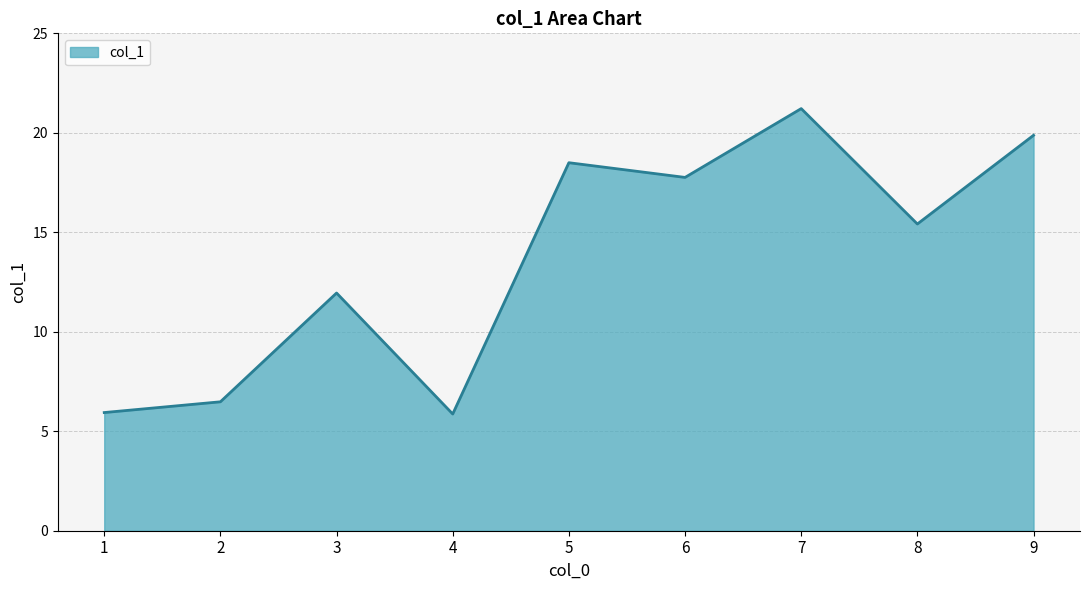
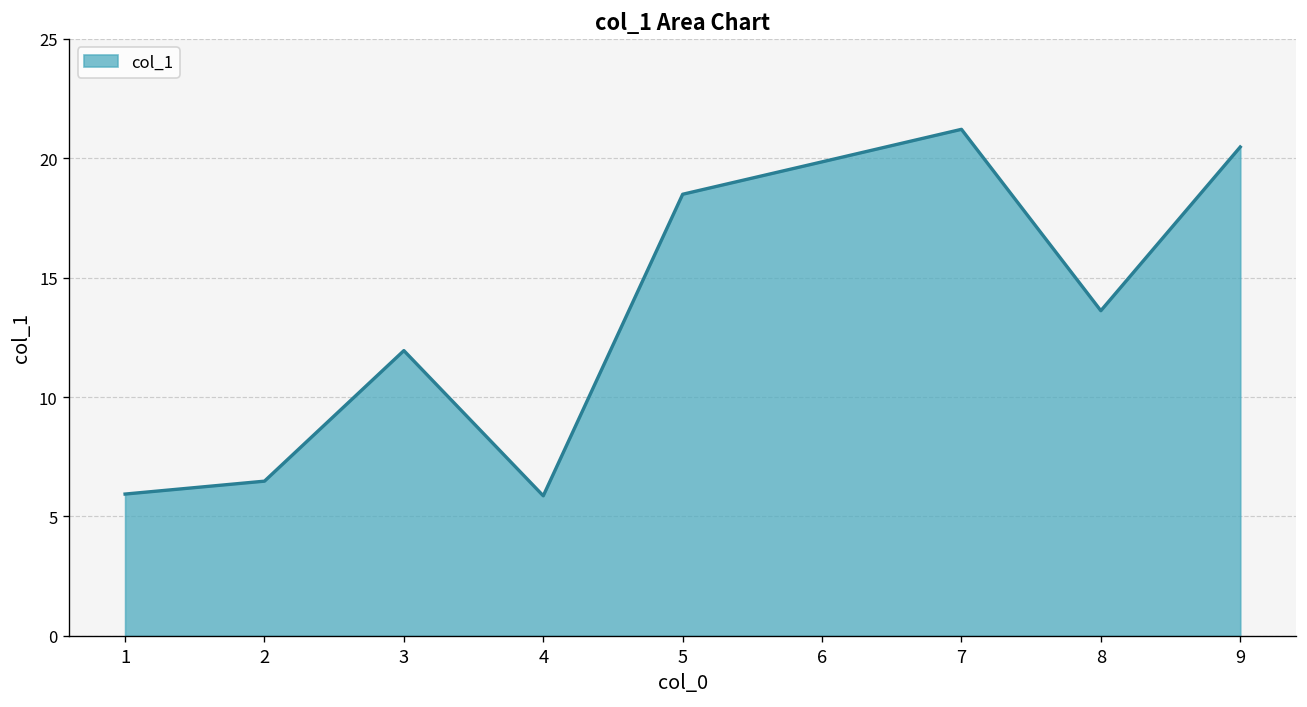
  {
    "1": 5.9,
    "2": 6.5,
    "3": 11.9,
    "4": 5.9,
    "5": 18.5,
-   "6": 17.8,
+   "6": 19.9,
    "7": 21.2,
-   "8": 15.4,
-   "9": 19.9
+   "8": 13.6,
+   "9": 20.5
  }
